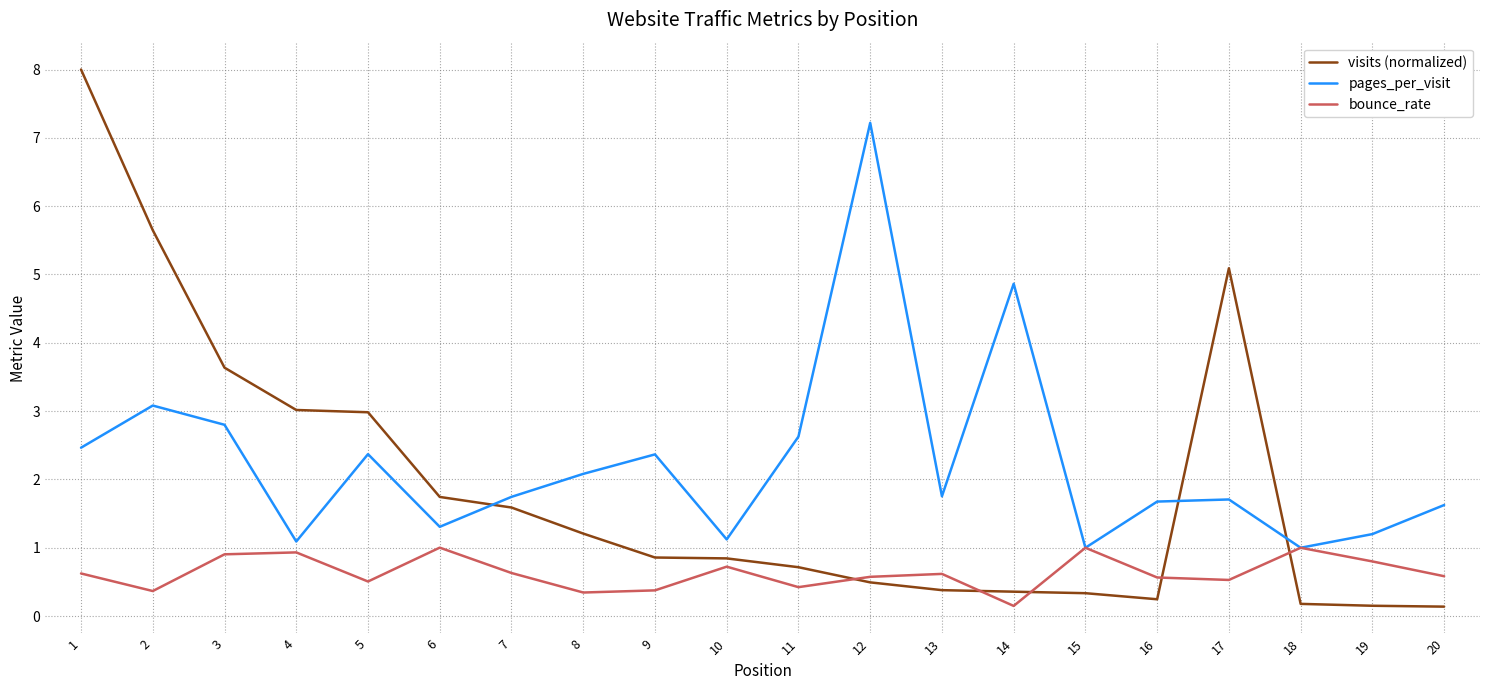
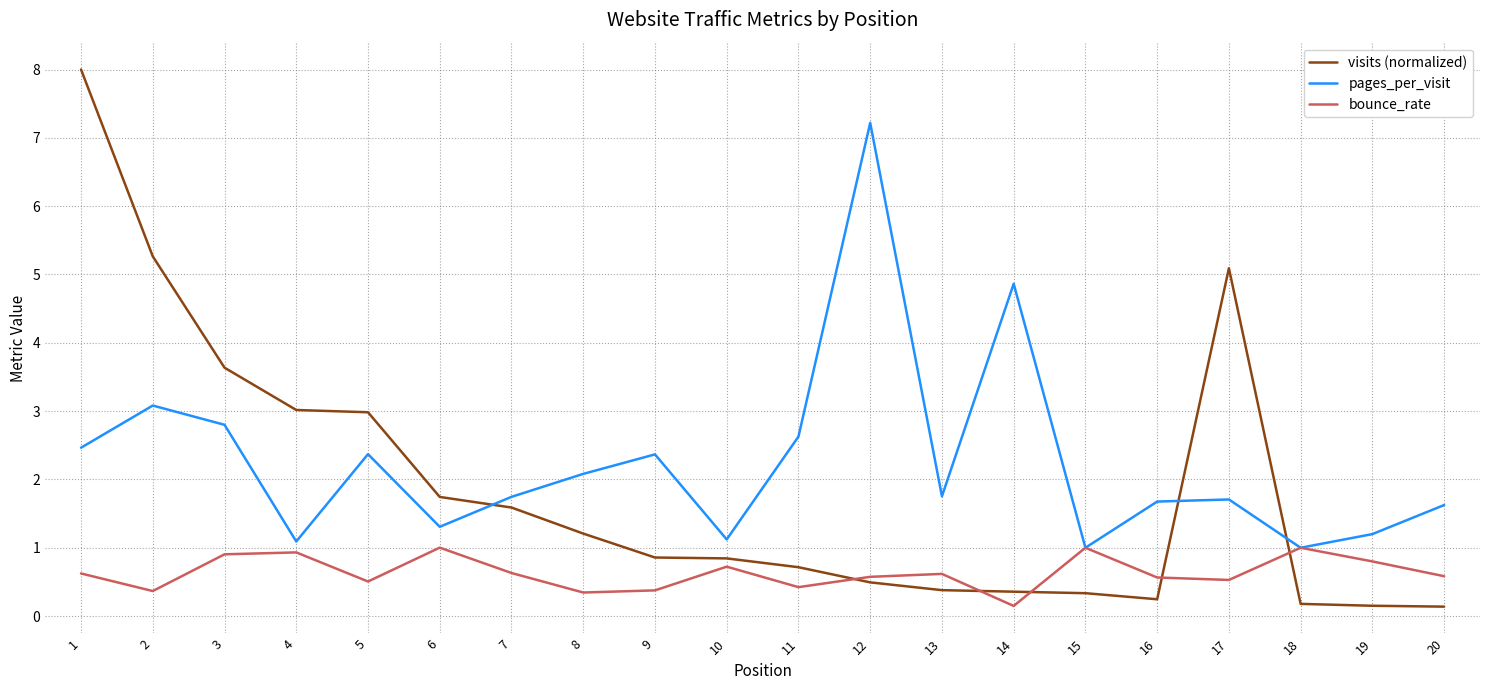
  {
    "visits (normalized)": {
      "1": 8.0,
-     "2": 5.6,
+     "2": 5.3,
      "3": 3.6,
      "4": 3.0,
      "5": 3.0,
      "6": 1.7,
      "7": 1.6,
      "8": 1.2,
      "9": 0.9,
      "10": 0.8,
      "11": 0.7,
      "12": 0.5,
      "13": 0.4,
      "14": 0.4,
      "15": 0.3,
      "16": 0.2,
      "17": 5.1,
      "18": 0.2,
      "19": 0.2,
      "20": 0.1
    },
    "pages_per_visit": {
      "1": 2.5,
      "2": 3.1,
      "3": 2.8,
      "4": 1.1,
      "5": 2.4,
      "6": 1.3,
      "7": 1.7,
      "8": 2.1,
      "9": 2.4,
      "10": 1.1,
      "11": 2.6,
      "12": 7.2,
      "13": 1.8,
      "14": 4.9,
      "16": 1.7,
      "17": 1.7,
      "19": 1.2,
      "20": 1.6
    },
    "bounce_rate": {
      "1": 0.6,
      "2": 0.4,
      "3": 0.9,
      "4": 0.9,
      "5": 0.5,
      "6": 1.0,
      "7": 0.6,
      "8": 0.3,
      "9": 0.4,
      "10": 0.7,
      "11": 0.4,
      "12": 0.6,
      "13": 0.6,
      "14": 0.1,
      "16": 0.6,
      "17": 0.5,
      "19": 0.8,
      "20": 0.6
    }
  }
